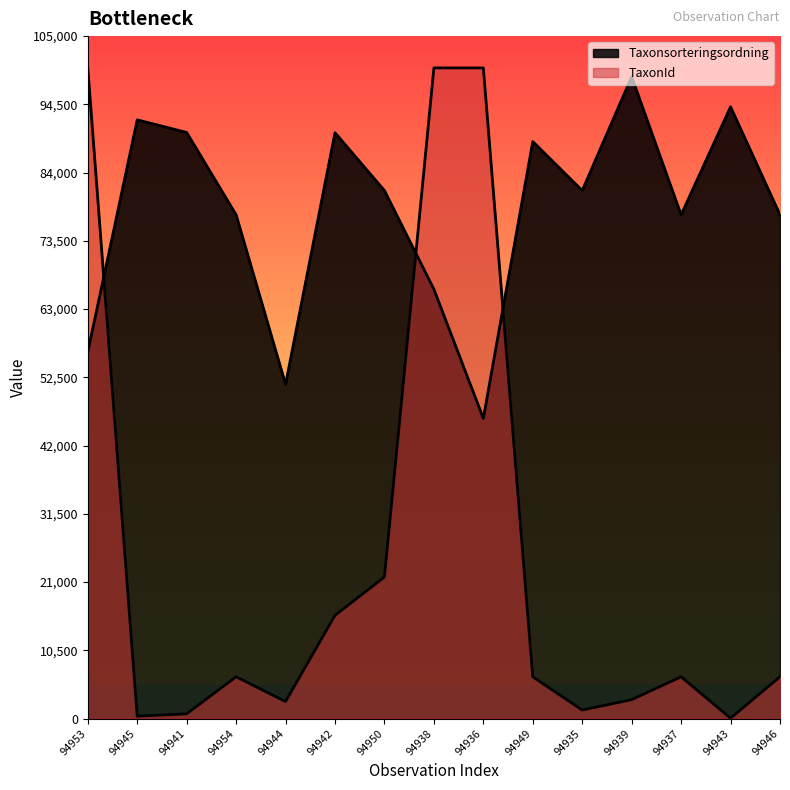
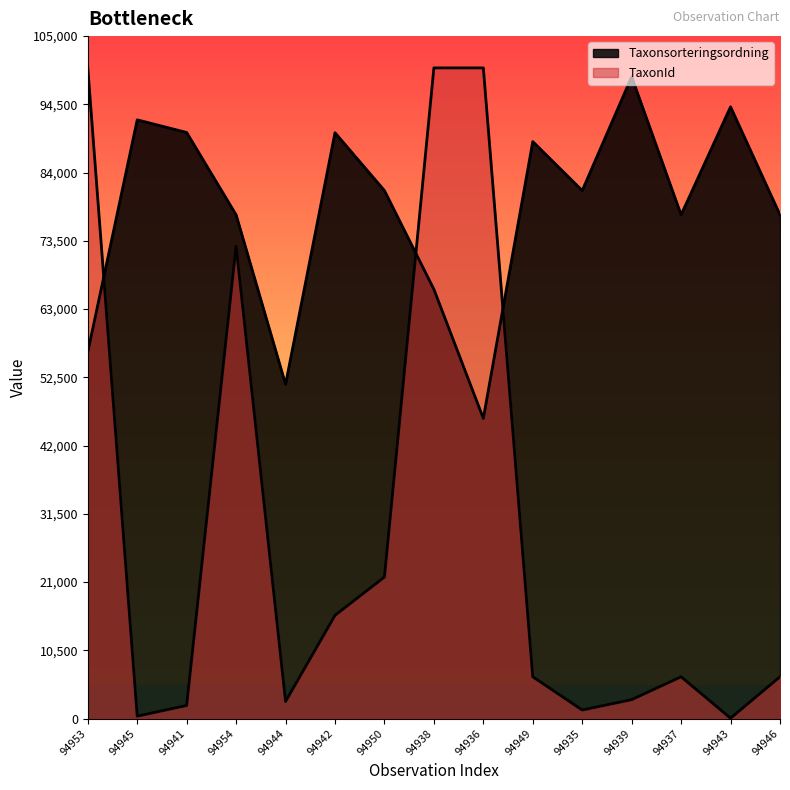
  {
    "Taxonsorteringsordning": {
      "94953": "56,000",
      "94945": "92,000",
      "94941": "90,000",
      "94954": "78,000",
      "94944": "51,000",
      "94942": "90,000",
      "94950": "81,000",
      "94938": "66,000",
      "94936": "46,000",
      "94949": "89,000",
      "94935": "81,000",
      "94937": "78,000",
      "94943": "94,000",
      "94946": "78,000"
    },
    "TaxonId": {
      "94953": "100,000",
      "94945": "0",
-     "94941": "1,000",
-     "94954": "6,000",
+     "94941": "2,000",
+     "94954": "73,000",
      "94944": "3,000",
      "94942": "16,000",
      "94950": "22,000",
      "94938": "100,000",
      "94936": "100,000",
      "94949": "6,000",
      "94935": "1,000",
      "94939": "3,000",
      "94937": "6,000",
      "94943": "0",
      "94946": "6,000"
    }
  }
